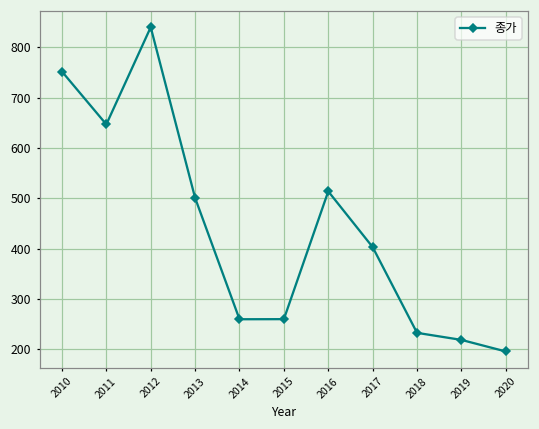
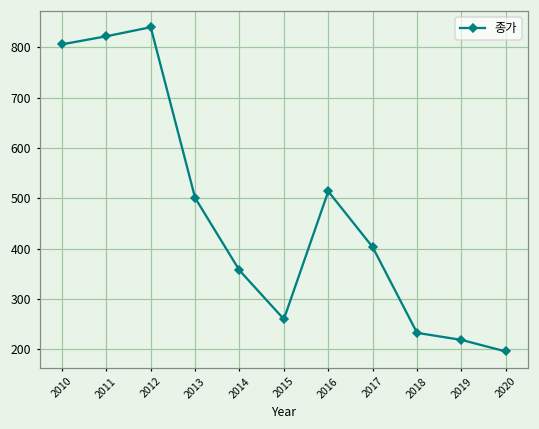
  {
-   "2010": 750,
-   "2011": 650,
+   "2010": 810,
+   "2011": 820,
    "2012": 840,
    "2013": 500,
-   "2014": 260,
+   "2014": 360,
    "2015": 260,
    "2016": 510,
    "2017": 400,
    "2018": 230,
    "2019": 220,
    "2020": 200
  }
